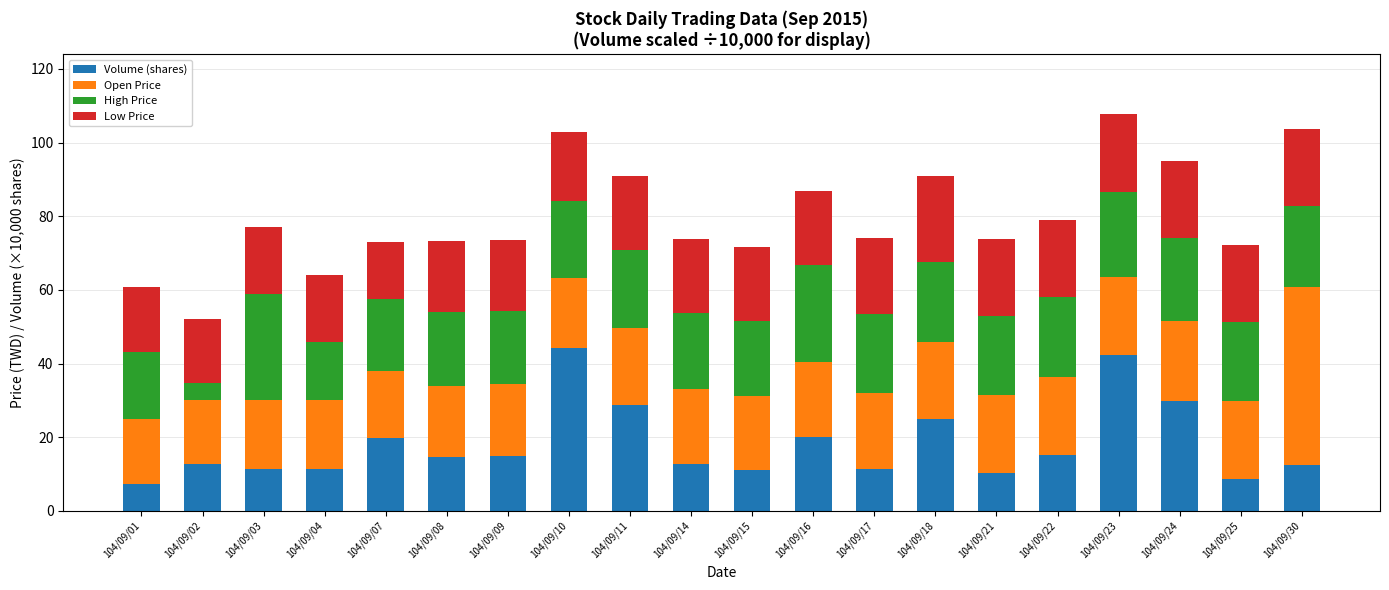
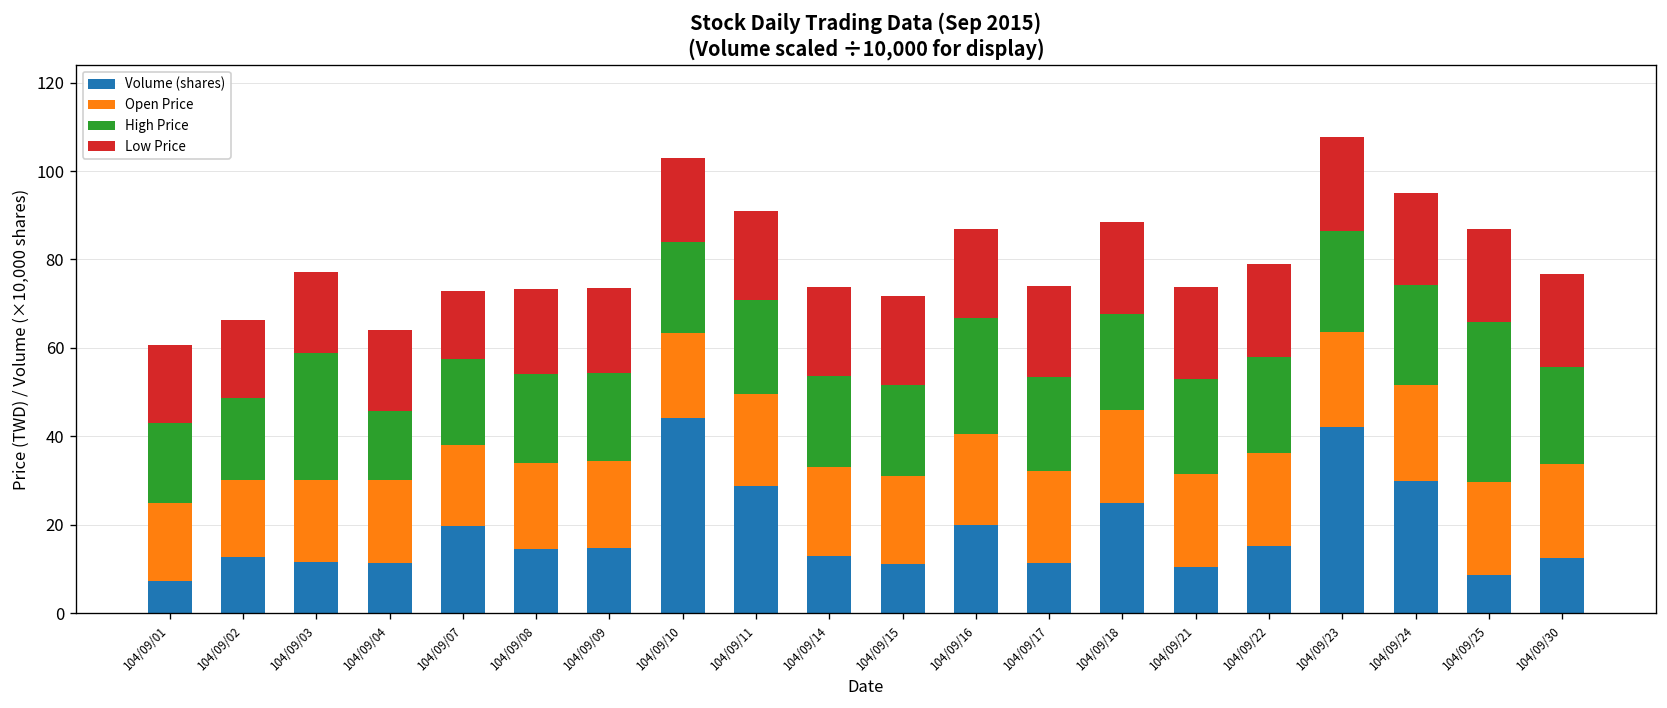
  {
    "Volume (shares)": {
      "104/09/01": 7,
      "104/09/02": 13,
      "104/09/03": 12,
      "104/09/04": 11,
      "104/09/07": 20,
      "104/09/08": 15,
      "104/09/09": 15,
      "104/09/10": 44,
      "104/09/11": 29,
      "104/09/14": 13,
      "104/09/15": 11,
      "104/09/16": 20,
      "104/09/17": 11,
      "104/09/18": 25,
      "104/09/21": 10,
      "104/09/22": 15,
      "104/09/23": 42,
      "104/09/24": 30,
      "104/09/25": 9,
      "104/09/30": 12
    },
    "Open Price": {
      "104/09/01": 18,
      "104/09/02": 18,
      "104/09/03": 19,
      "104/09/04": 19,
      "104/09/07": 18,
      "104/09/08": 20,
      "104/09/09": 20,
      "104/09/10": 19,
      "104/09/11": 21,
      "104/09/14": 20,
      "104/09/15": 20,
      "104/09/16": 21,
      "104/09/17": 21,
      "104/09/18": 21,
      "104/09/21": 21,
      "104/09/22": 21,
      "104/09/23": 21,
      "104/09/24": 22,
      "104/09/25": 21,
-     "104/09/30": 48
+     "104/09/30": 21
    },
    "High Price": {
      "104/09/01": 18,
-     "104/09/02": 5,
+     "104/09/02": 19,
      "104/09/03": 29,
      "104/09/04": 16,
      "104/09/07": 19,
      "104/09/08": 20,
      "104/09/09": 20,
      "104/09/10": 21,
      "104/09/11": 21,
      "104/09/14": 21,
      "104/09/15": 21,
      "104/09/16": 26,
      "104/09/17": 21,
      "104/09/18": 22,
      "104/09/21": 22,
      "104/09/22": 22,
      "104/09/23": 23,
      "104/09/24": 23,
-     "104/09/25": 22,
+     "104/09/25": 36,
      "104/09/30": 22
    },
    "Low Price": {
      "104/09/01": 18,
      "104/09/02": 18,
      "104/09/03": 18,
      "104/09/04": 18,
      "104/09/07": 16,
      "104/09/08": 19,
      "104/09/09": 19,
      "104/09/10": 19,
      "104/09/11": 20,
      "104/09/14": 20,
      "104/09/15": 20,
      "104/09/16": 20,
      "104/09/17": 21,
-     "104/09/18": 23,
+     "104/09/18": 21,
      "104/09/21": 21,
      "104/09/22": 21,
      "104/09/23": 21,
      "104/09/24": 21,
      "104/09/25": 21,
      "104/09/30": 21
    }
  }
